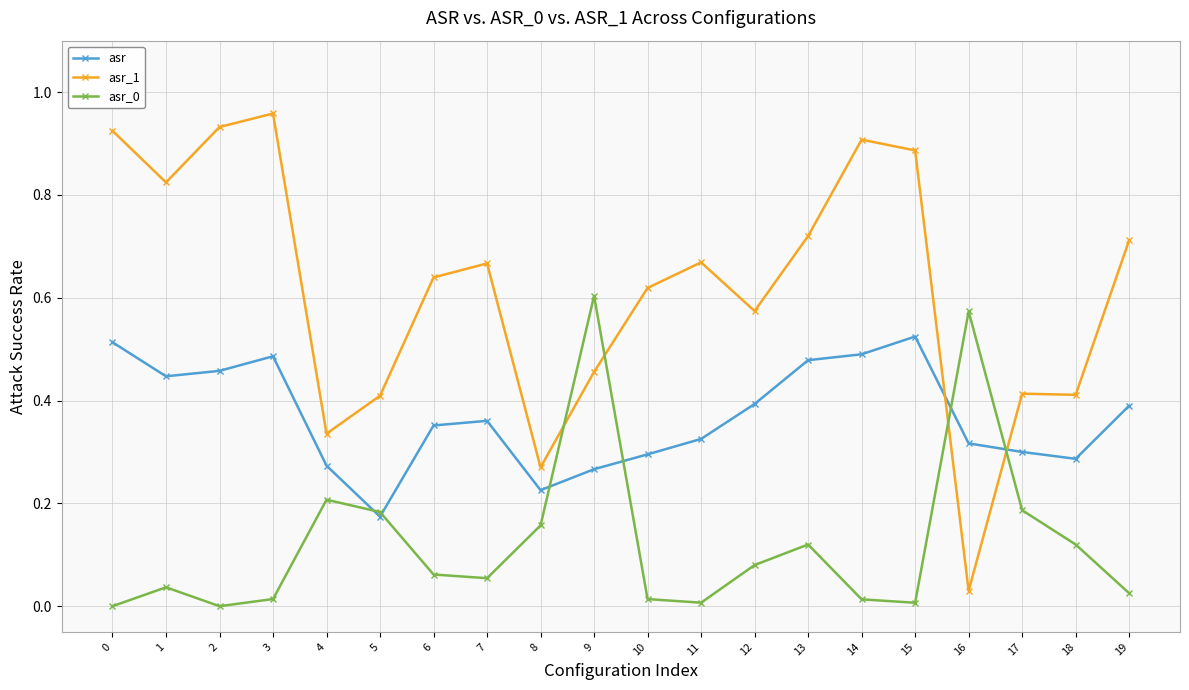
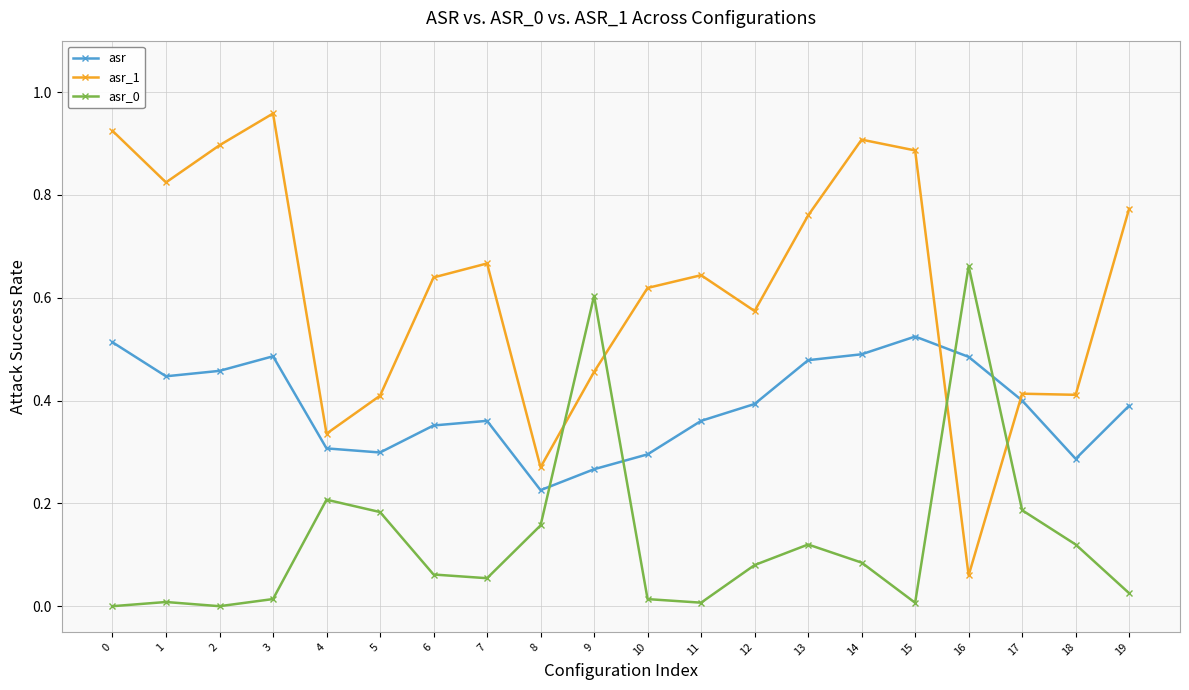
  {
    "asr": {
      "0": 0.51,
      "1": 0.45,
      "2": 0.46,
      "3": 0.49,
-     "4": 0.27,
-     "5": 0.17,
+     "4": 0.31,
+     "5": 0.30,
      "6": 0.35,
      "7": 0.36,
      "8": 0.23,
      "9": 0.27,
      "10": 0.30,
-     "11": 0.33,
+     "11": 0.36,
      "12": 0.39,
      "13": 0.48,
      "14": 0.49,
      "15": 0.52,
-     "16": 0.32,
-     "17": 0.3,
+     "16": 0.48,
+     "17": 0.4,
      "18": 0.29,
      "19": 0.39
    },
    "asr_1": {
      "0": 0.92,
      "1": 0.82,
-     "2": 0.93,
+     "2": 0.90,
      "3": 0.96,
      "4": 0.34,
      "5": 0.41,
      "6": 0.64,
      "7": 0.67,
      "8": 0.27,
      "9": 0.46,
      "10": 0.62,
-     "11": 0.67,
+     "11": 0.64,
      "12": 0.57,
-     "13": 0.72,
+     "13": 0.76,
      "14": 0.91,
      "15": 0.89,
-     "16": 0.03,
+     "16": 0.06,
      "17": 0.41,
      "18": 0.41,
-     "19": 0.71
+     "19": 0.77
    },
    "asr_0": {
      "0": 0.00,
-     "1": 0.04,
+     "1": 0.01,
      "2": 0.00,
      "3": 0.01,
      "4": 0.21,
      "5": 0.18,
      "6": 0.06,
      "7": 0.05,
      "8": 0.16,
      "9": 0.60,
      "10": 0.01,
      "11": 0.01,
      "12": 0.08,
      "13": 0.12,
-     "14": 0.01,
+     "14": 0.08,
      "15": 0.01,
-     "16": 0.57,
+     "16": 0.66,
      "17": 0.19,
      "18": 0.12,
      "19": 0.03
    }
  }
